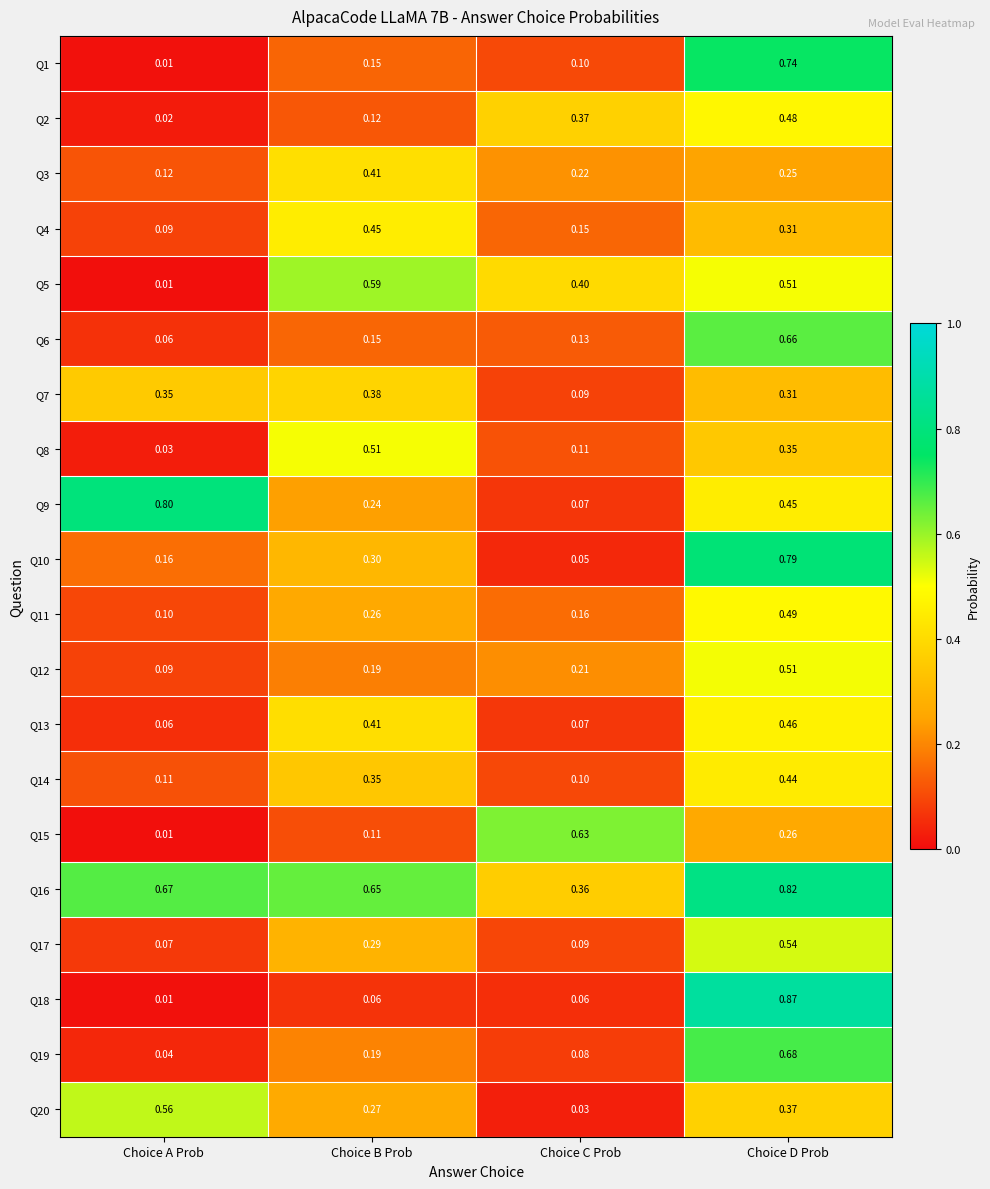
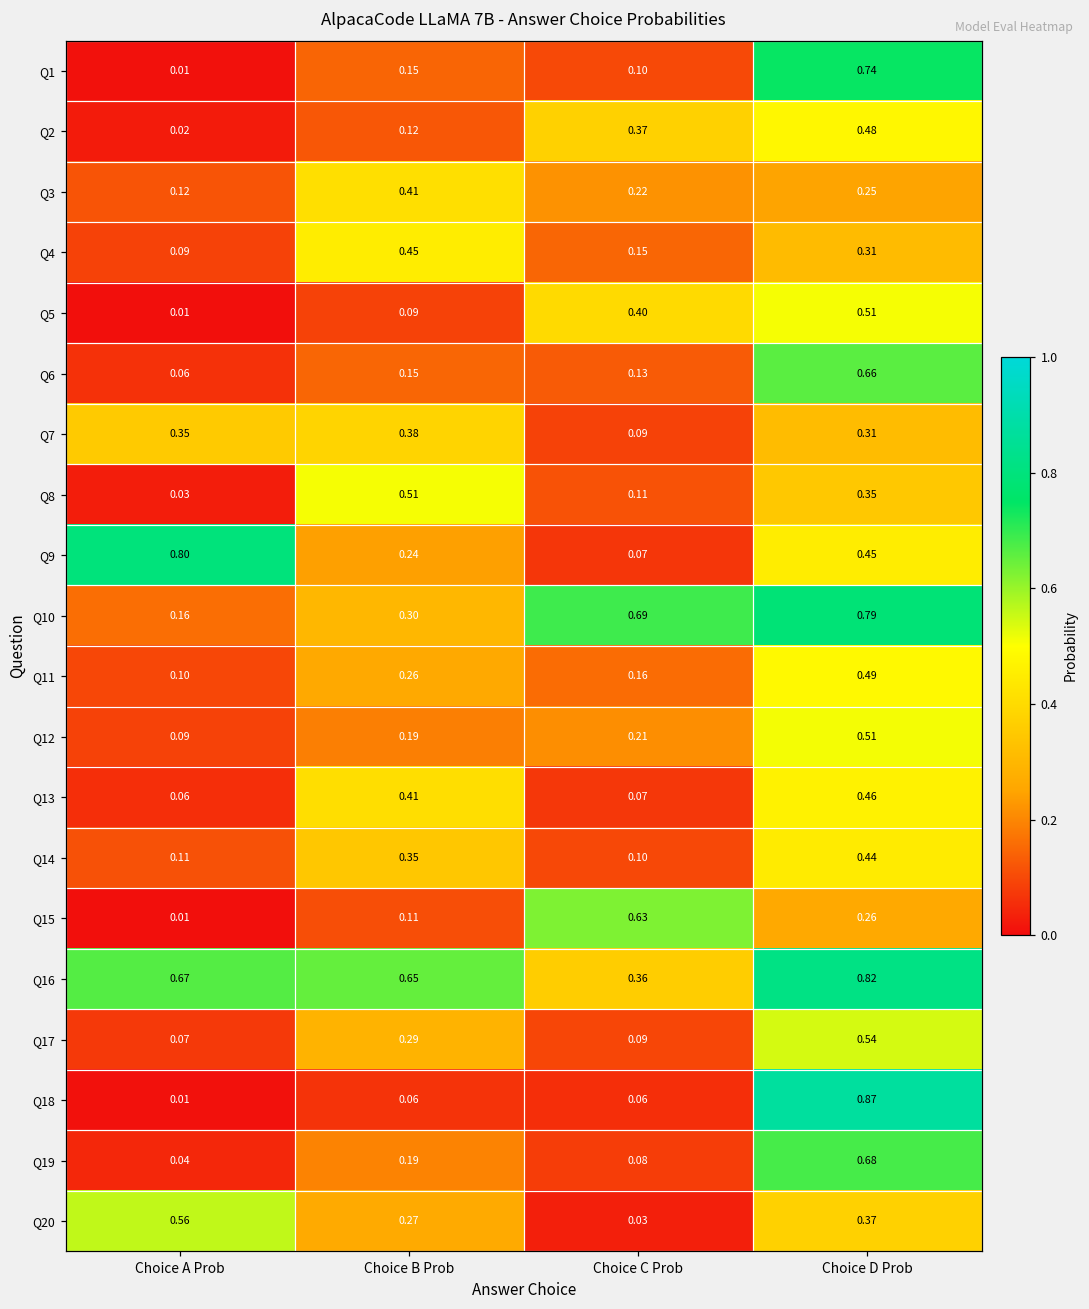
  {
    "Q1": {
      "Choice A Prob": 0.01,
      "Choice B Prob": 0.15,
      "Choice C Prob": 0.10,
      "Choice D Prob": 0.74
    },
    "Q2": {
      "Choice A Prob": 0.02,
      "Choice B Prob": 0.12,
      "Choice C Prob": 0.37,
      "Choice D Prob": 0.48
    },
    "Q3": {
      "Choice A Prob": 0.12,
      "Choice B Prob": 0.41,
      "Choice C Prob": 0.22,
      "Choice D Prob": 0.25
    },
    "Q4": {
      "Choice A Prob": 0.09,
      "Choice B Prob": 0.45,
      "Choice C Prob": 0.15,
      "Choice D Prob": 0.31
    },
    "Q5": {
      "Choice A Prob": 0.01,
-     "Choice B Prob": 0.59,
+     "Choice B Prob": 0.09,
      "Choice C Prob": 0.40,
      "Choice D Prob": 0.51
    },
    "Q6": {
      "Choice A Prob": 0.06,
      "Choice B Prob": 0.15,
      "Choice C Prob": 0.13,
      "Choice D Prob": 0.66
    },
    "Q7": {
      "Choice A Prob": 0.35,
      "Choice B Prob": 0.38,
      "Choice C Prob": 0.09,
      "Choice D Prob": 0.31
    },
    "Q8": {
      "Choice A Prob": 0.03,
      "Choice B Prob": 0.51,
      "Choice C Prob": 0.11,
      "Choice D Prob": 0.35
    },
    "Q9": {
      "Choice A Prob": 0.80,
      "Choice B Prob": 0.24,
      "Choice C Prob": 0.07,
      "Choice D Prob": 0.45
    },
    "Q10": {
      "Choice A Prob": 0.16,
      "Choice B Prob": 0.30,
-     "Choice C Prob": 0.05,
+     "Choice C Prob": 0.69,
      "Choice D Prob": 0.79
    },
    "Q11": {
      "Choice A Prob": 0.10,
      "Choice B Prob": 0.26,
      "Choice C Prob": 0.16,
      "Choice D Prob": 0.49
    },
    "Q12": {
      "Choice A Prob": 0.09,
      "Choice B Prob": 0.19,
      "Choice C Prob": 0.21,
      "Choice D Prob": 0.51
    },
    "Q13": {
      "Choice A Prob": 0.06,
      "Choice B Prob": 0.41,
      "Choice C Prob": 0.07,
      "Choice D Prob": 0.46
    },
    "Q14": {
      "Choice A Prob": 0.11,
      "Choice B Prob": 0.35,
      "Choice C Prob": 0.10,
      "Choice D Prob": 0.44
    },
    "Q15": {
      "Choice A Prob": 0.01,
      "Choice B Prob": 0.11,
      "Choice C Prob": 0.63,
      "Choice D Prob": 0.26
    },
    "Q16": {
      "Choice A Prob": 0.67,
      "Choice B Prob": 0.65,
      "Choice C Prob": 0.36,
      "Choice D Prob": 0.82
    },
    "Q17": {
      "Choice A Prob": 0.07,
      "Choice B Prob": 0.29,
      "Choice C Prob": 0.09,
      "Choice D Prob": 0.54
    },
    "Q18": {
      "Choice A Prob": 0.01,
      "Choice B Prob": 0.06,
      "Choice C Prob": 0.06,
      "Choice D Prob": 0.87
    },
    "Q19": {
      "Choice A Prob": 0.04,
      "Choice B Prob": 0.19,
      "Choice C Prob": 0.08,
      "Choice D Prob": 0.68
    },
    "Q20": {
      "Choice A Prob": 0.56,
      "Choice B Prob": 0.27,
      "Choice C Prob": 0.03,
      "Choice D Prob": 0.37
    }
  }
